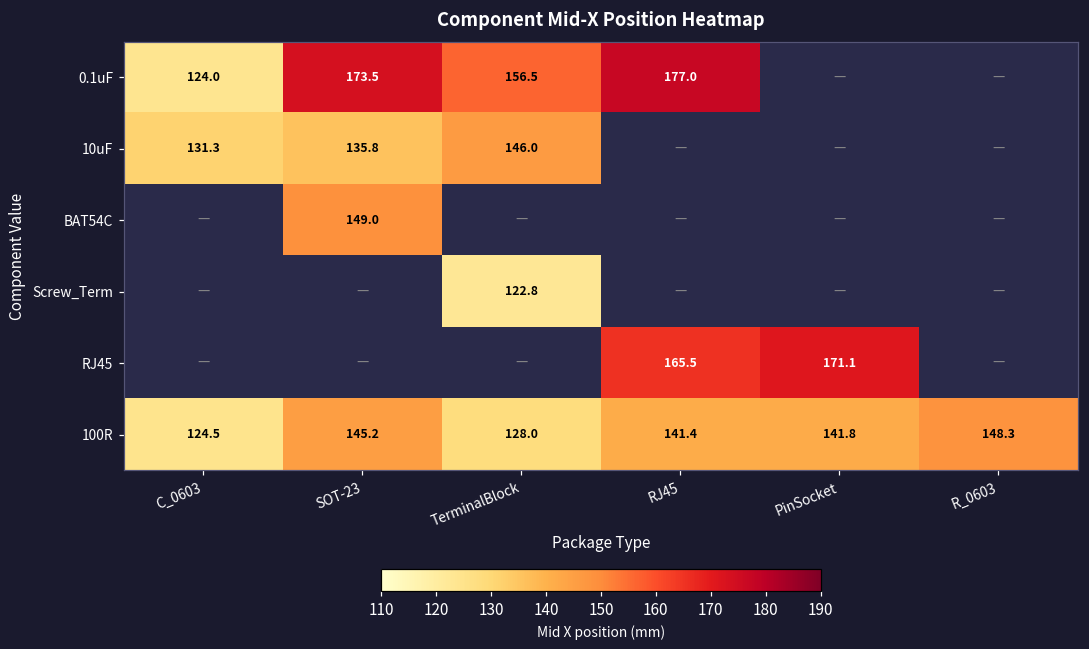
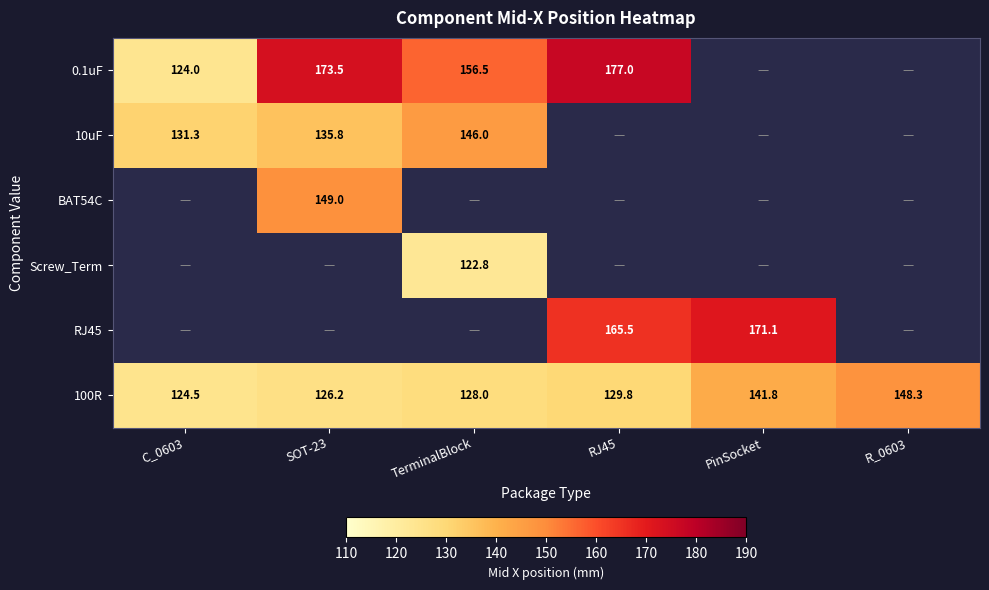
  {
    "0.1uF": {
      "C_0603": 124.0,
      "SOT-23": 173.5,
      "TerminalBlock": 156.5,
      "RJ45": 177.0
    },
    "10uF": {
      "C_0603": 131.3,
      "SOT-23": 135.8,
      "TerminalBlock": 146.0
    },
    "BAT54C": {
      "SOT-23": 149.0
    },
    "Screw_Term": {
      "TerminalBlock": 122.8
    },
    "RJ45": {
      "RJ45": 165.5,
      "PinSocket": 171.1
    },
    "100R": {
      "C_0603": 124.5,
-     "SOT-23": 145.2,
+     "SOT-23": 126.2,
      "TerminalBlock": 128.0,
-     "RJ45": 141.4,
+     "RJ45": 129.8,
      "PinSocket": 141.8,
      "R_0603": 148.3
    }
  }
